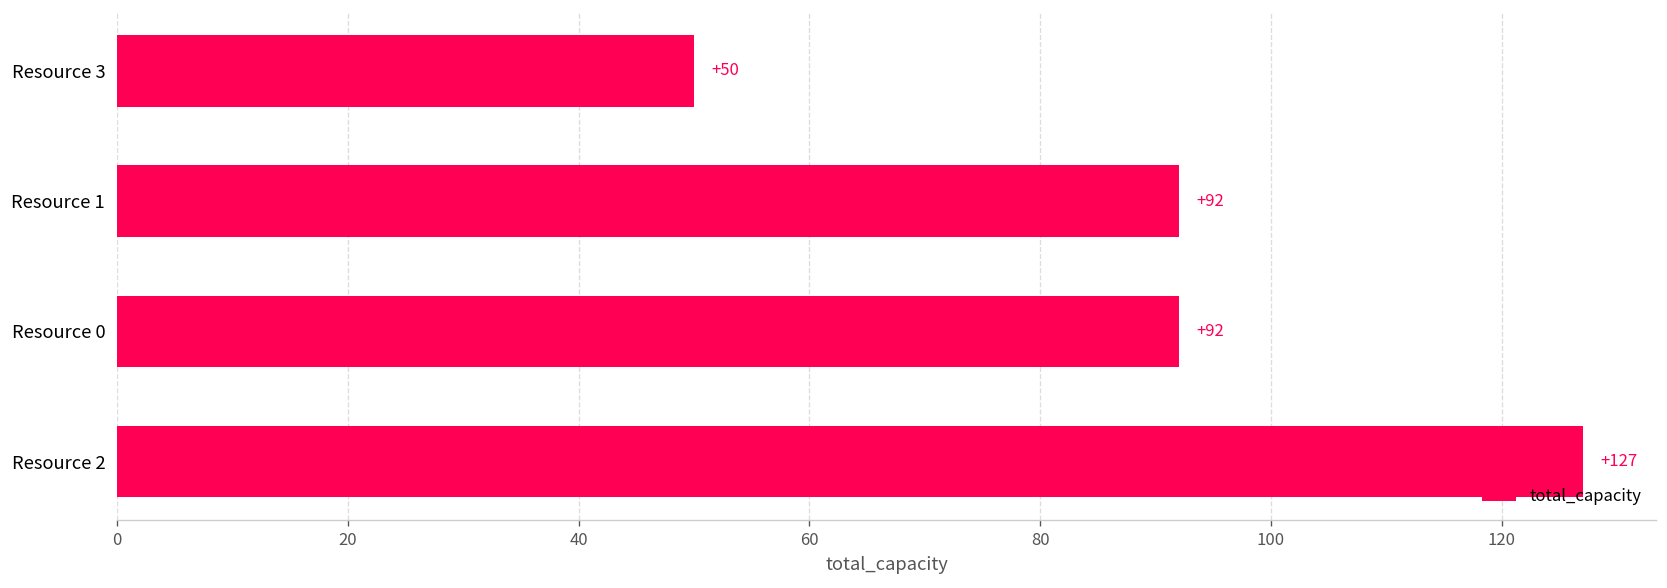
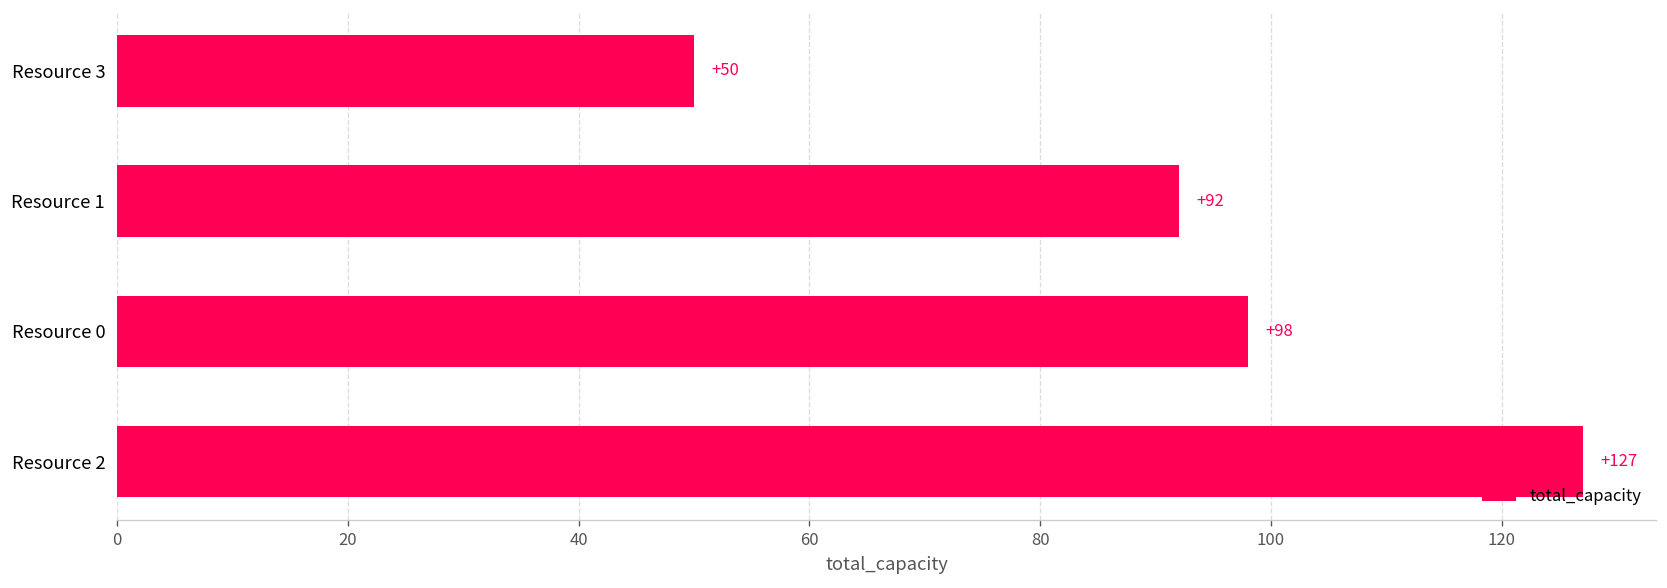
  {
    "Resource 3": "+50",
    "Resource 1": "+92",
-   "Resource 0": "+92",
+   "Resource 0": "+98",
    "Resource 2": "+127"
  }
